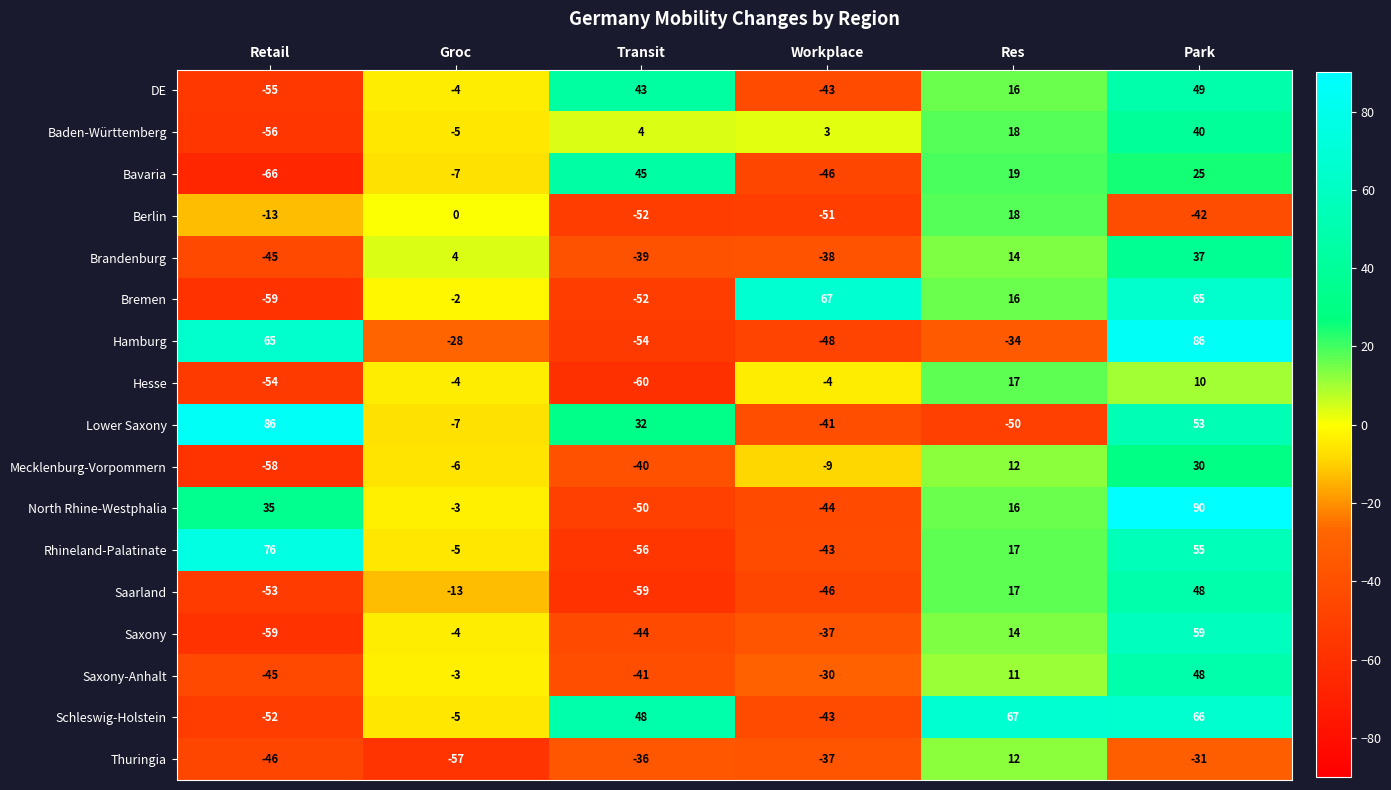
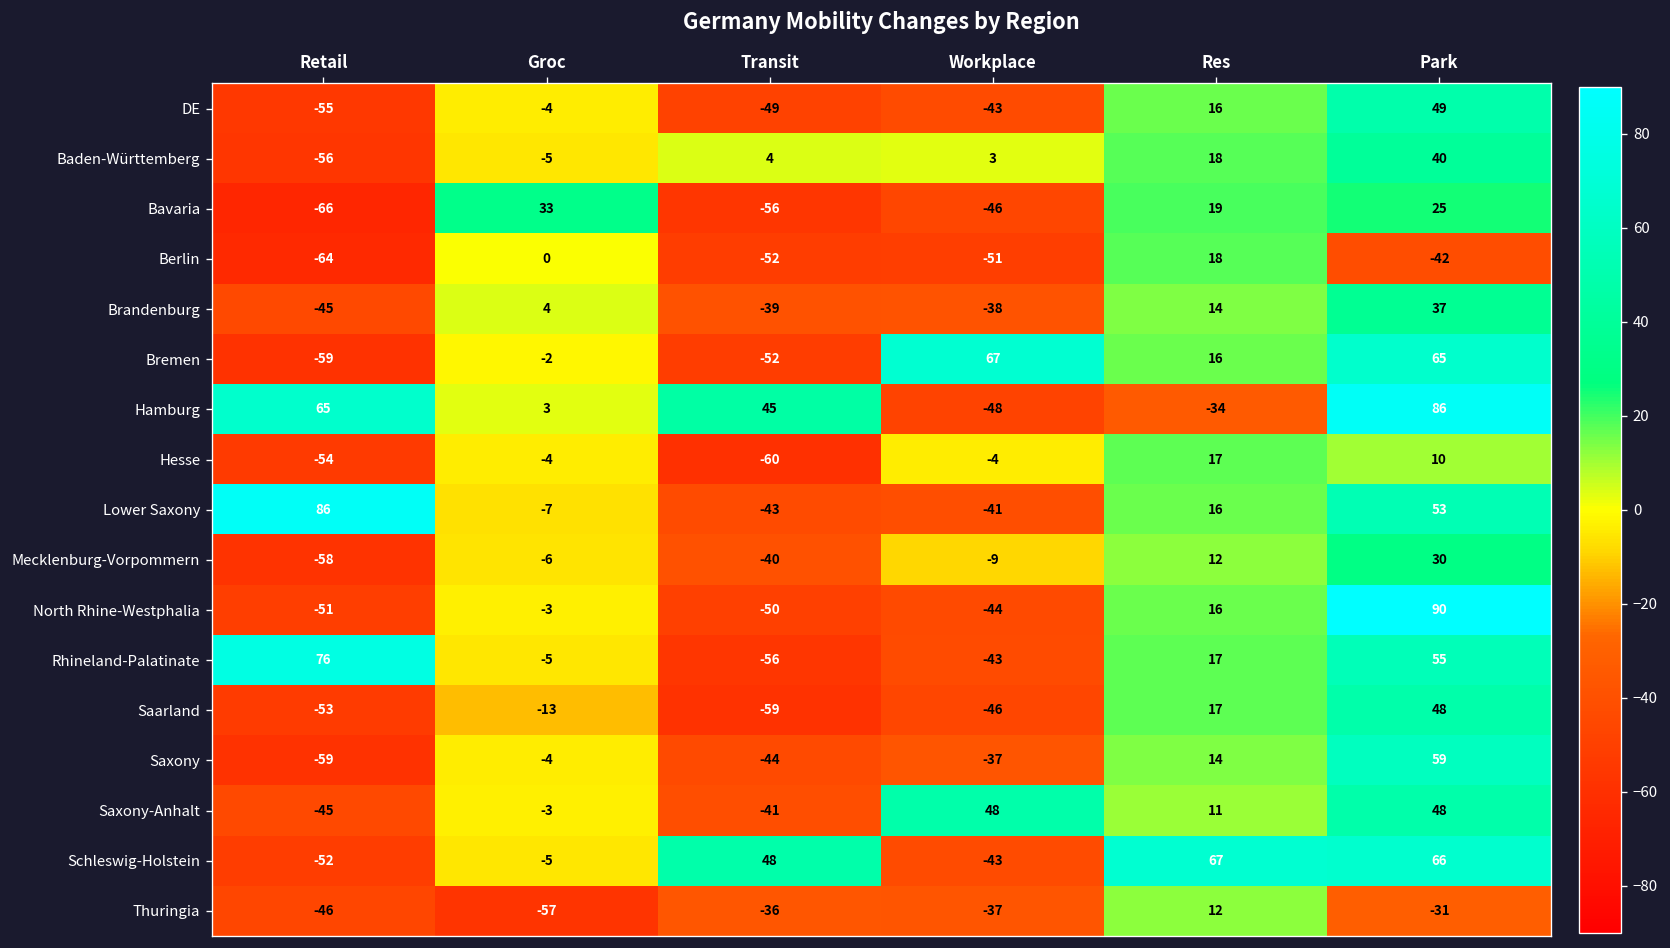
  {
    "DE": {
      "Retail": -55,
      "Groc": -4,
-     "Transit": 43,
+     "Transit": -49,
      "Workplace": -43,
      "Res": 16,
      "Park": 49
    },
    "Baden-Württemberg": {
      "Retail": -56,
      "Groc": -5,
      "Transit": 4,
      "Workplace": 3,
      "Res": 18,
      "Park": 40
    },
    "Bavaria": {
      "Retail": -66,
-     "Groc": -7,
-     "Transit": 45,
+     "Groc": 33,
+     "Transit": -56,
      "Workplace": -46,
      "Res": 19,
      "Park": 25
    },
    "Berlin": {
-     "Retail": -13,
+     "Retail": -64,
      "Groc": 0,
      "Transit": -52,
      "Workplace": -51,
      "Res": 18,
      "Park": -42
    },
    "Brandenburg": {
      "Retail": -45,
      "Groc": 4,
      "Transit": -39,
      "Workplace": -38,
      "Res": 14,
      "Park": 37
    },
    "Bremen": {
      "Retail": -59,
      "Groc": -2,
      "Transit": -52,
      "Workplace": 67,
      "Res": 16,
      "Park": 65
    },
    "Hamburg": {
      "Retail": 65,
-     "Groc": -28,
-     "Transit": -54,
+     "Groc": 3,
+     "Transit": 45,
      "Workplace": -48,
      "Res": -34,
      "Park": 86
    },
    "Hesse": {
      "Retail": -54,
      "Groc": -4,
      "Transit": -60,
      "Workplace": -4,
      "Res": 17,
      "Park": 10
    },
    "Lower Saxony": {
      "Retail": 86,
      "Groc": -7,
-     "Transit": 32,
+     "Transit": -43,
      "Workplace": -41,
-     "Res": -50,
+     "Res": 16,
      "Park": 53
    },
    "Mecklenburg-Vorpommern": {
      "Retail": -58,
      "Groc": -6,
      "Transit": -40,
      "Workplace": -9,
      "Res": 12,
      "Park": 30
    },
    "North Rhine-Westphalia": {
-     "Retail": 35,
+     "Retail": -51,
      "Groc": -3,
      "Transit": -50,
      "Workplace": -44,
      "Res": 16,
      "Park": 90
    },
    "Rhineland-Palatinate": {
      "Retail": 76,
      "Groc": -5,
      "Transit": -56,
      "Workplace": -43,
      "Res": 17,
      "Park": 55
    },
    "Saarland": {
      "Retail": -53,
      "Groc": -13,
      "Transit": -59,
      "Workplace": -46,
      "Res": 17,
      "Park": 48
    },
    "Saxony": {
      "Retail": -59,
      "Groc": -4,
      "Transit": -44,
      "Workplace": -37,
      "Res": 14,
      "Park": 59
    },
    "Saxony-Anhalt": {
      "Retail": -45,
      "Groc": -3,
      "Transit": -41,
-     "Workplace": -30,
+     "Workplace": 48,
      "Res": 11,
      "Park": 48
    },
    "Schleswig-Holstein": {
      "Retail": -52,
      "Groc": -5,
      "Transit": 48,
      "Workplace": -43,
      "Res": 67,
      "Park": 66
    },
    "Thuringia": {
      "Retail": -46,
      "Groc": -57,
      "Transit": -36,
      "Workplace": -37,
      "Res": 12,
      "Park": -31
    }
  }
